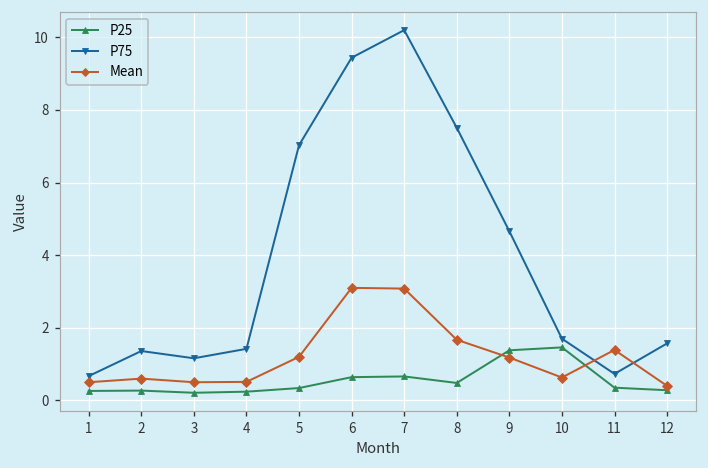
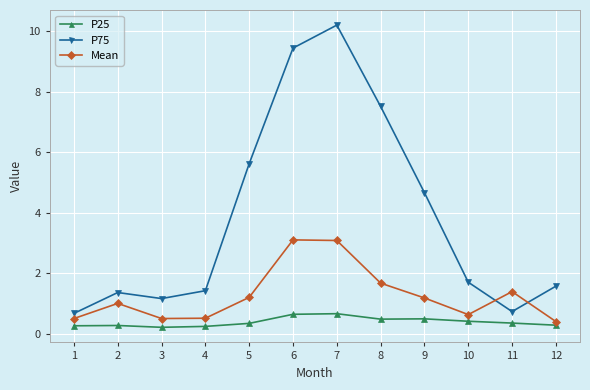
  {
    "P25": {
      "1": 0.3,
      "2": 0.3,
      "3": 0.2,
      "4": 0.2,
      "5": 0.3,
      "6": 0.6,
      "7": 0.7,
      "8": 0.5,
-     "9": 1.4,
-     "10": 1.5,
+     "9": 0.5,
+     "10": 0.4,
      "11": 0.4,
      "12": 0.3
    },
    "P75": {
      "1": 0.7,
      "2": 1.4,
      "3": 1.2,
      "4": 1.4,
-     "5": 7.0,
+     "5": 5.6,
      "6": 9.4,
      "7": 10.2,
      "8": 7.5,
      "9": 4.7,
      "10": 1.7,
      "11": 0.7,
      "12": 1.6
    },
    "Mean": {
      "1": 0.5,
-     "2": 0.6,
+     "2": 1.0,
      "3": 0.5,
      "4": 0.5,
      "5": 1.2,
      "6": 3.1,
      "7": 3.1,
      "8": 1.7,
      "9": 1.2,
      "10": 0.6,
      "11": 1.4,
      "12": 0.4
    }
  }
